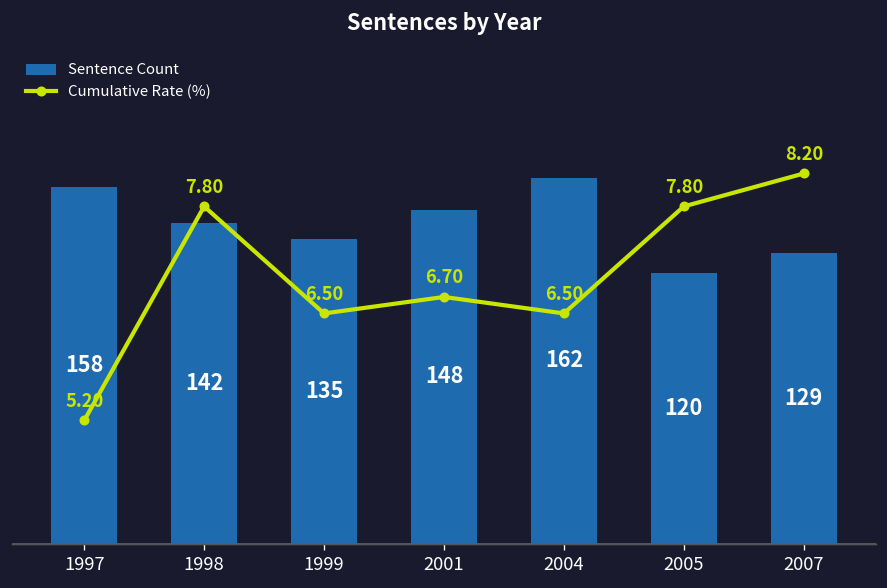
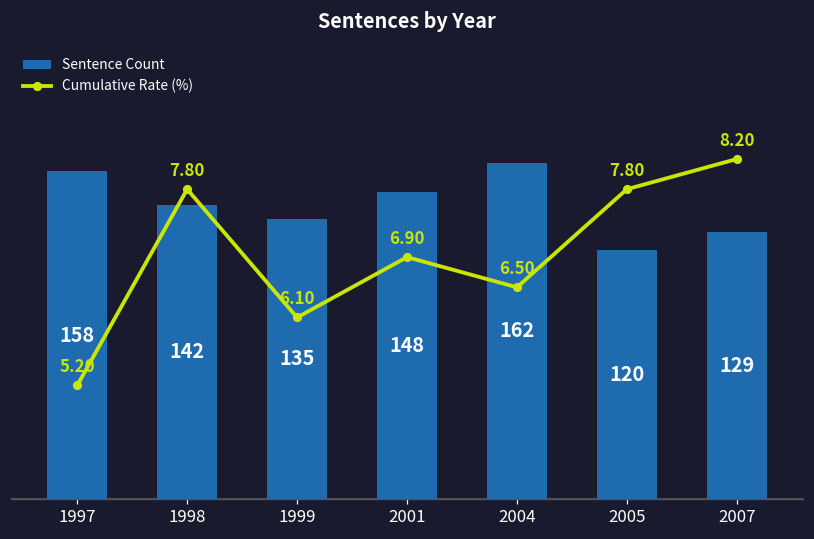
  {
    "Sentence Count": {
      "1997": 158,
      "1998": 142,
      "1999": 135,
      "2001": 148,
      "2004": 162,
      "2005": 120,
      "2007": 129
    },
    "Cumulative Rate (%)": {
      "1997": 5.20,
      "1998": 7.80,
-     "1999": 6.50,
-     "2001": 6.70,
+     "1999": 6.10,
+     "2001": 6.90,
      "2004": 6.50,
      "2005": 7.80,
      "2007": 8.20
    }
  }
